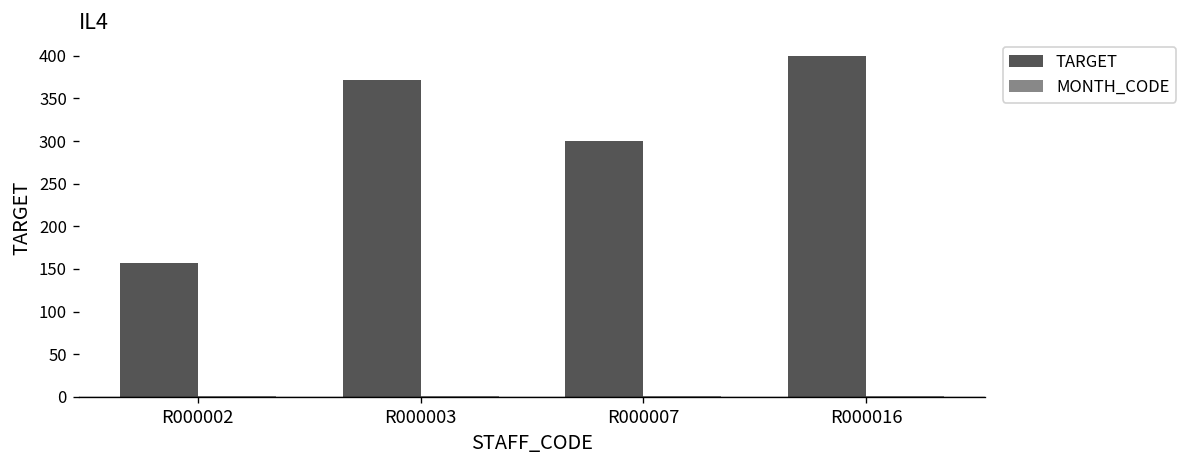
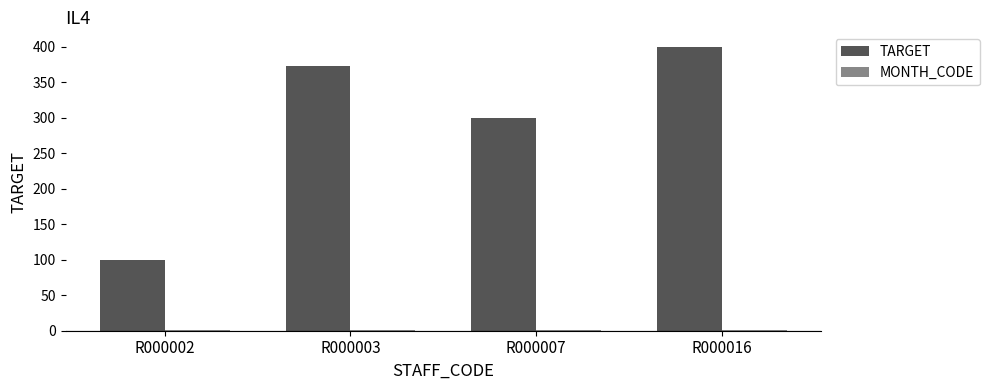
  {
    "TARGET": {
-     "R000002": 160,
+     "R000002": 100,
      "R000003": 370,
      "R000007": 300,
      "R000016": 400
    }
  }
